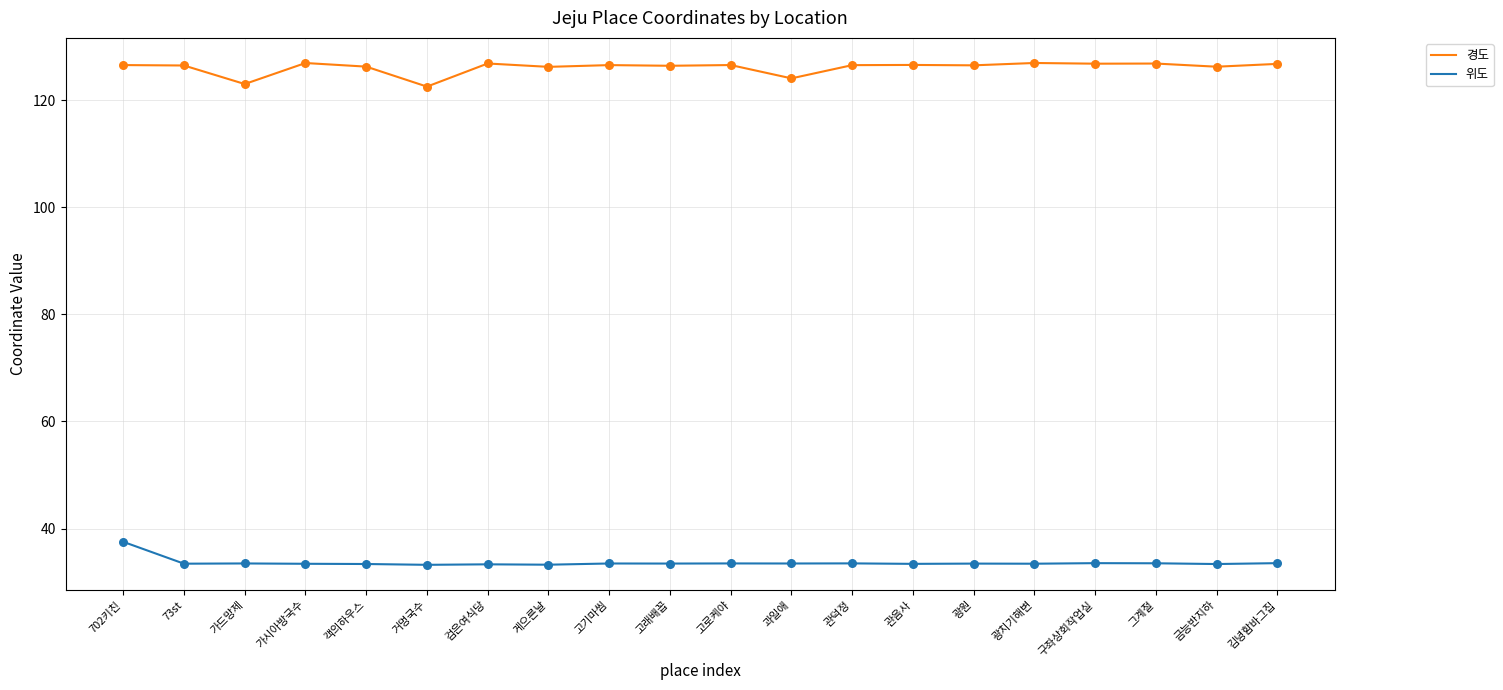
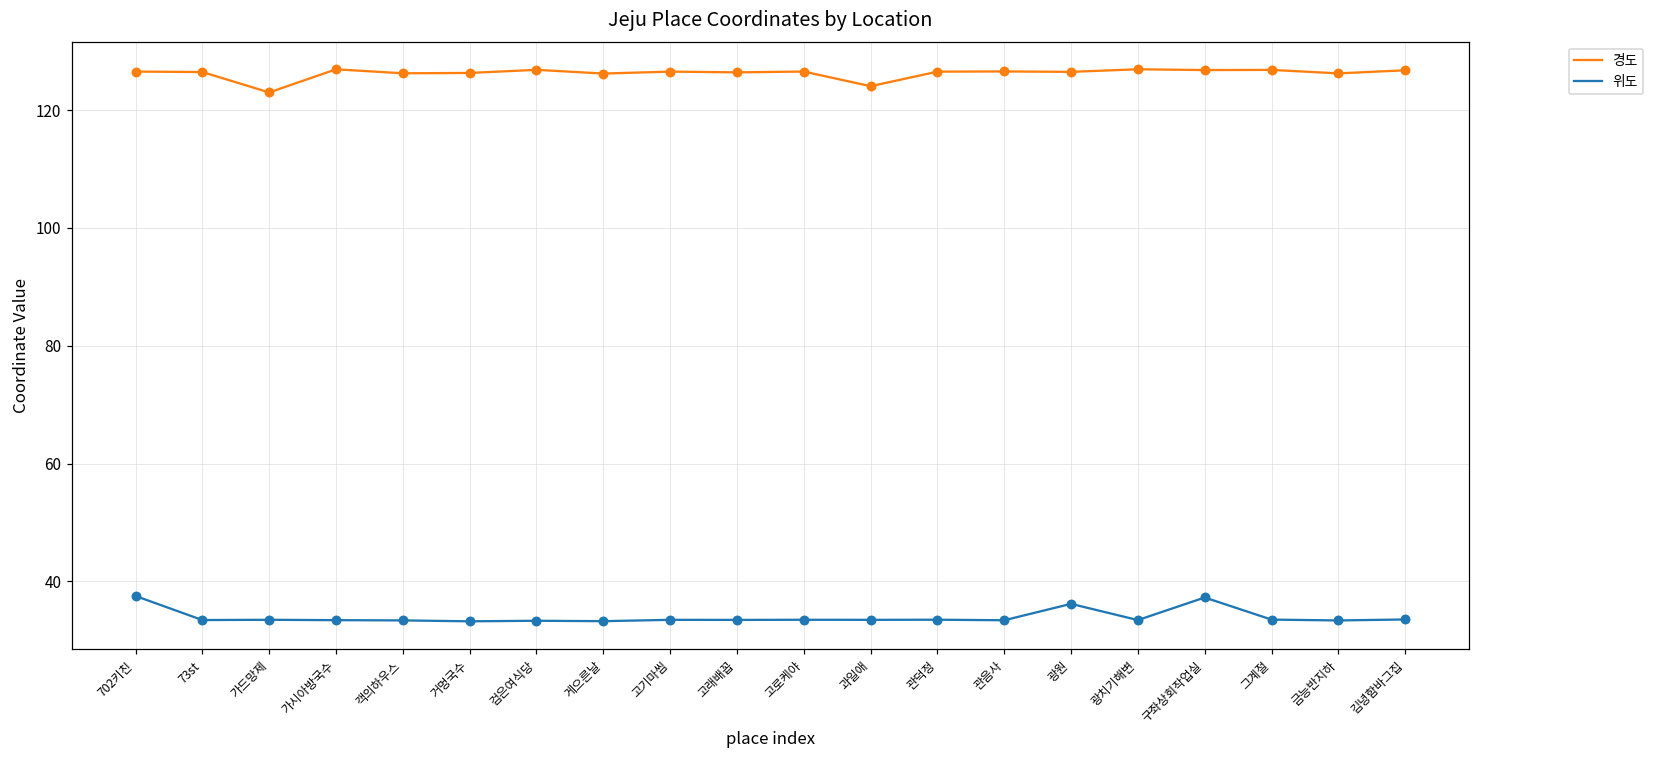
  {
    "경도": {
      "702키친": 127,
      "73st": 126,
      "가드망제": 123,
      "가시아방국수": 127,
      "객의하우스": 126,
-     "거멍국수": 123,
+     "거멍국수": 126,
      "검은여식당": 127,
      "게으른날": 126,
      "고기마씸": 127,
      "고래배꼽": 126,
      "고로케야": 127,
      "과일애": 124,
      "관덕정": 127,
      "관음사": 127,
      "광원": 126,
      "광치기해변": 127,
      "구좌상회작업실": 127,
      "그계절": 127,
      "금능반지하": 126,
      "김녕함바그집": 127
    },
    "위도": {
      "702키친": 38,
      "73st": 33,
      "가드망제": 34,
      "가시아방국수": 33,
      "객의하우스": 33,
      "거멍국수": 33,
      "검은여식당": 33,
      "게으른날": 33,
      "고기마씸": 33,
      "고래배꼽": 33,
      "고로케야": 34,
      "과일애": 33,
      "관덕정": 34,
      "관음사": 33,
-     "광원": 33,
+     "광원": 36,
      "광치기해변": 33,
-     "구좌상회작업실": 34,
+     "구좌상회작업실": 37,
      "그계절": 34,
      "금능반지하": 33,
      "김녕함바그집": 34
    }
  }
